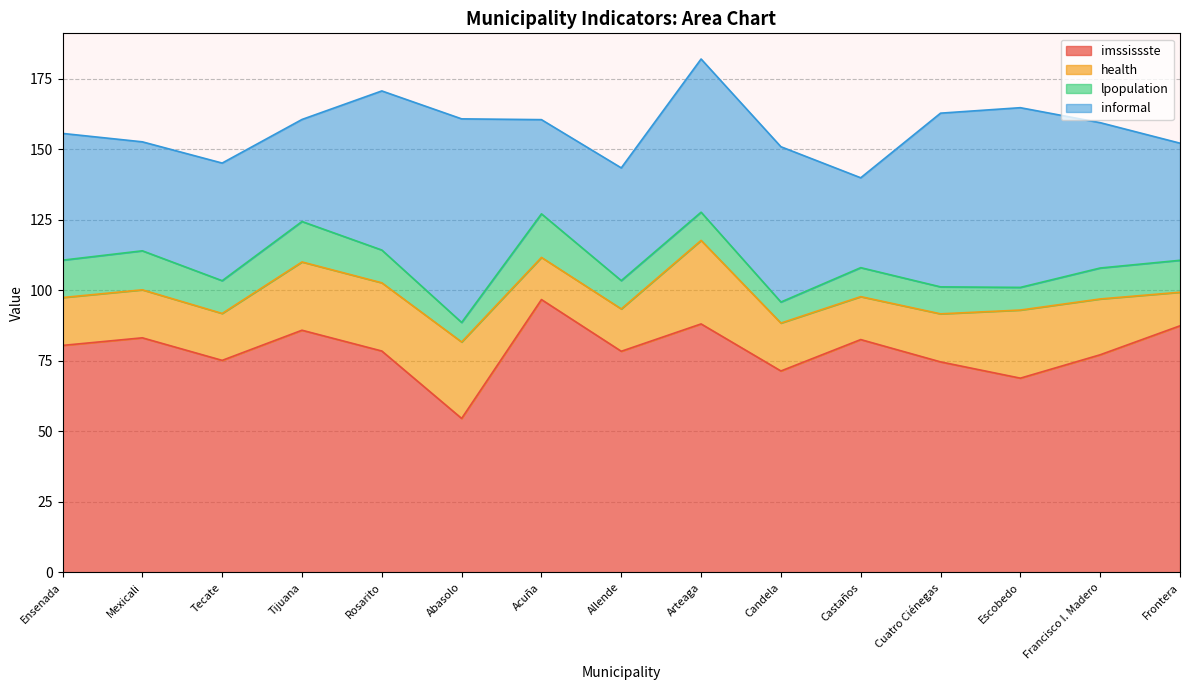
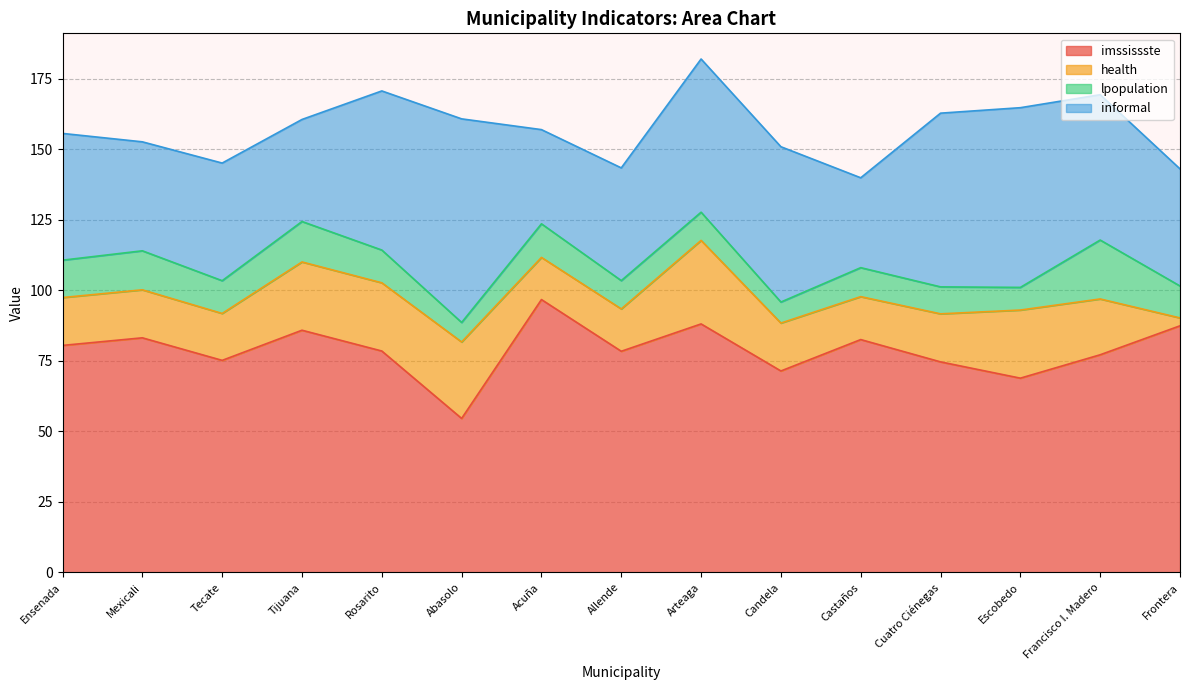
  {
    "imssissste": {
      "Ensenada": 80,
      "Mexicali": 83,
      "Tecate": 75,
      "Tijuana": 86,
      "Rosarito": 78,
      "Abasolo": 55,
      "Acuña": 97,
      "Allende": 78,
      "Arteaga": 88,
      "Candela": 71,
      "Castaños": 83,
      "Cuatro Ciénegas": 75,
      "Escobedo": 69,
      "Francisco I. Madero": 77,
      "Frontera": 87
    },
    "health": {
      "Ensenada": 17,
      "Mexicali": 17,
      "Tecate": 17,
      "Tijuana": 24,
      "Rosarito": 24,
      "Abasolo": 27,
      "Acuña": 15,
      "Allende": 15,
      "Arteaga": 30,
      "Candela": 17,
      "Castaños": 15,
      "Cuatro Ciénegas": 17,
      "Escobedo": 24,
      "Francisco I. Madero": 20,
-     "Frontera": 12
+     "Frontera": 3
    },
    "lpopulation": {
      "Ensenada": 13,
      "Mexicali": 14,
      "Tecate": 12,
      "Tijuana": 14,
      "Rosarito": 12,
      "Abasolo": 7,
-     "Acuña": 15,
+     "Acuña": 12,
      "Allende": 10,
      "Arteaga": 10,
      "Candela": 7,
      "Castaños": 10,
      "Cuatro Ciénegas": 10,
      "Escobedo": 8,
-     "Francisco I. Madero": 11,
+     "Francisco I. Madero": 21,
      "Frontera": 11
    },
    "informal": {
      "Ensenada": 45,
      "Mexicali": 39,
      "Tecate": 42,
      "Tijuana": 36,
      "Rosarito": 56,
      "Abasolo": 72,
      "Acuña": 33,
      "Allende": 40,
      "Arteaga": 54,
      "Candela": 55,
      "Castaños": 32,
      "Cuatro Ciénegas": 62,
      "Escobedo": 64,
      "Frontera": 42
    }
  }
